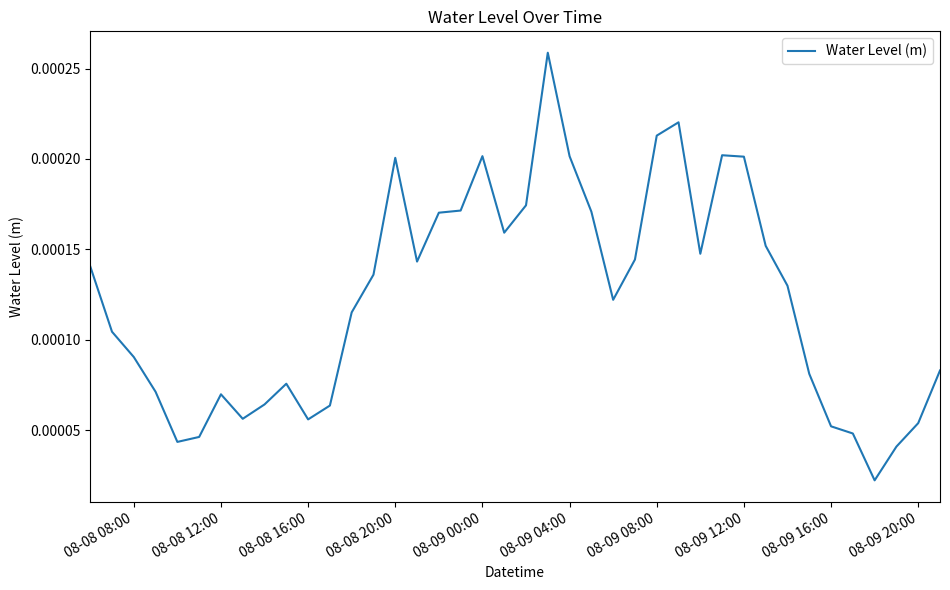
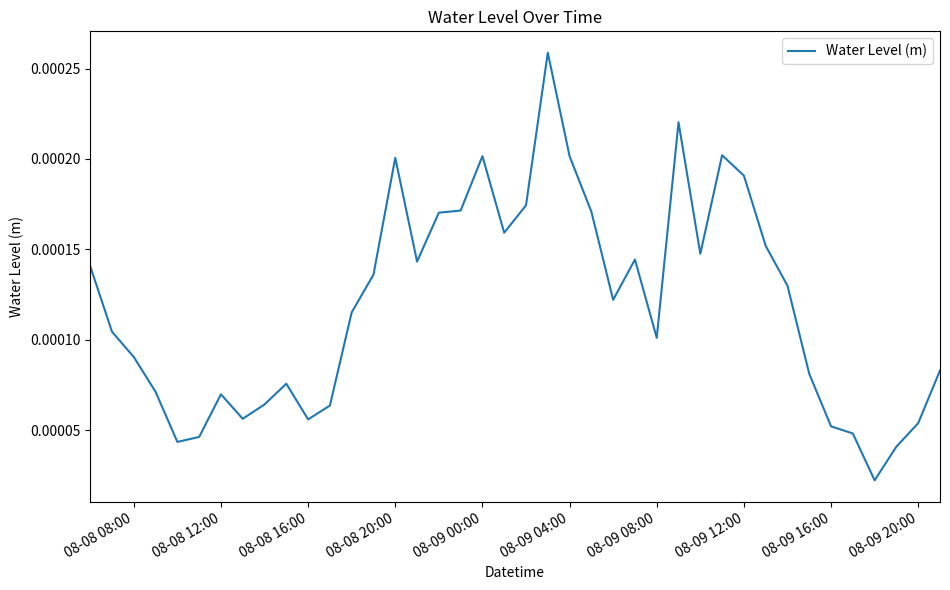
  {
    "08-08 08:00": 0.000090,
    "08-08 12:00": 0.000070,
    "08-08 16:00": 0.000056,
    "08-08 20:00": 0.000201,
    "08-09 00:00": 0.000202,
    "08-09 04:00": 0.000202,
-   "08-09 08:00": 0.000213,
-   "08-09 12:00": 0.000201,
+   "08-09 08:00": 0.000101,
+   "08-09 12:00": 0.000191,
    "08-09 16:00": 0.000052,
    "08-09 20:00": 0.000054
  }
